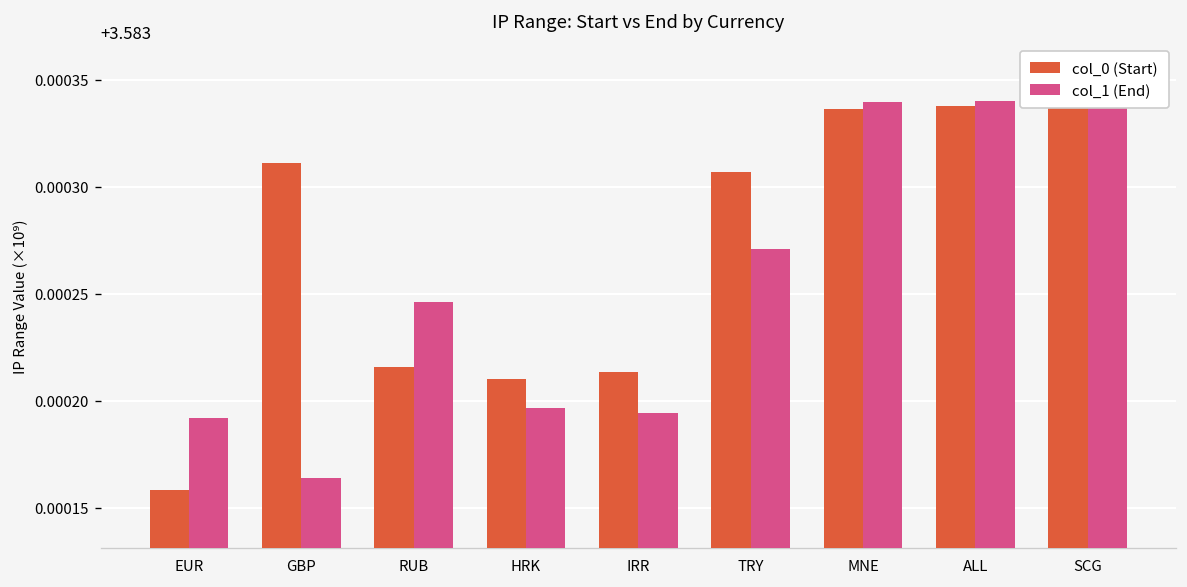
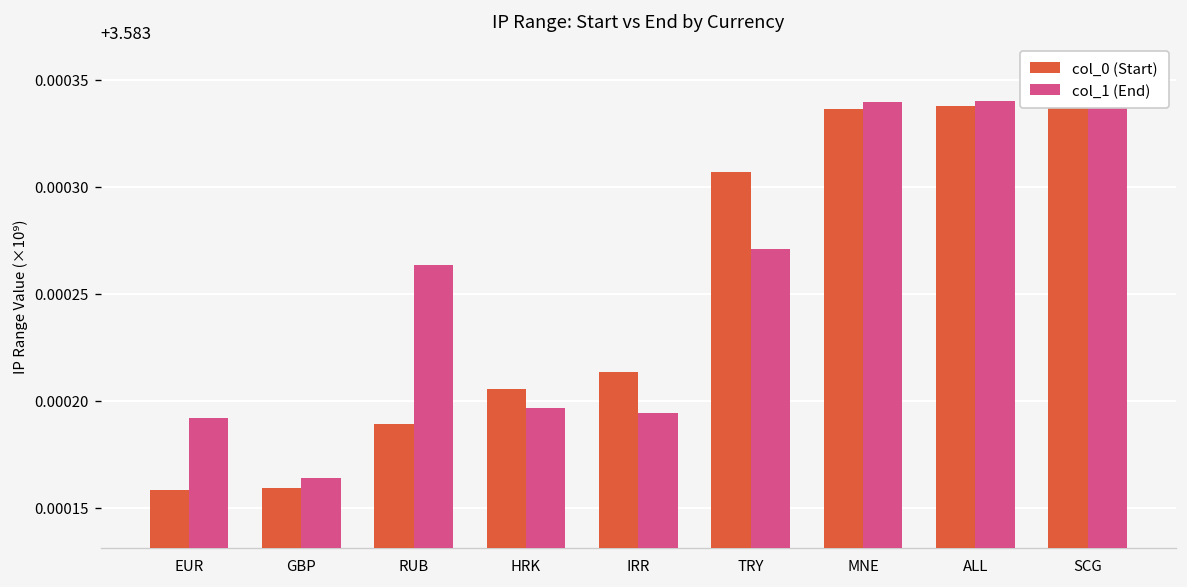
  {
    "col_0 (Start)": {
      "EUR": 3.583159,
-     "GBP": 3.583311,
-     "RUB": 3.583216,
-     "HRK": 3.583210,
+     "GBP": 3.583159,
+     "RUB": 3.583189,
+     "HRK": 3.583205,
      "IRR": 3.583214,
      "TRY": 3.583307,
      "MNE": 3.583336,
      "ALL": 3.583338
    },
    "col_1 (End)": {
      "EUR": 3.583192,
      "GBP": 3.583164,
-     "RUB": 3.583246,
+     "RUB": 3.583263,
      "HRK": 3.583196,
      "IRR": 3.583194,
      "TRY": 3.583271,
      "MNE": 3.583340,
      "ALL": 3.583340
    }
  }
